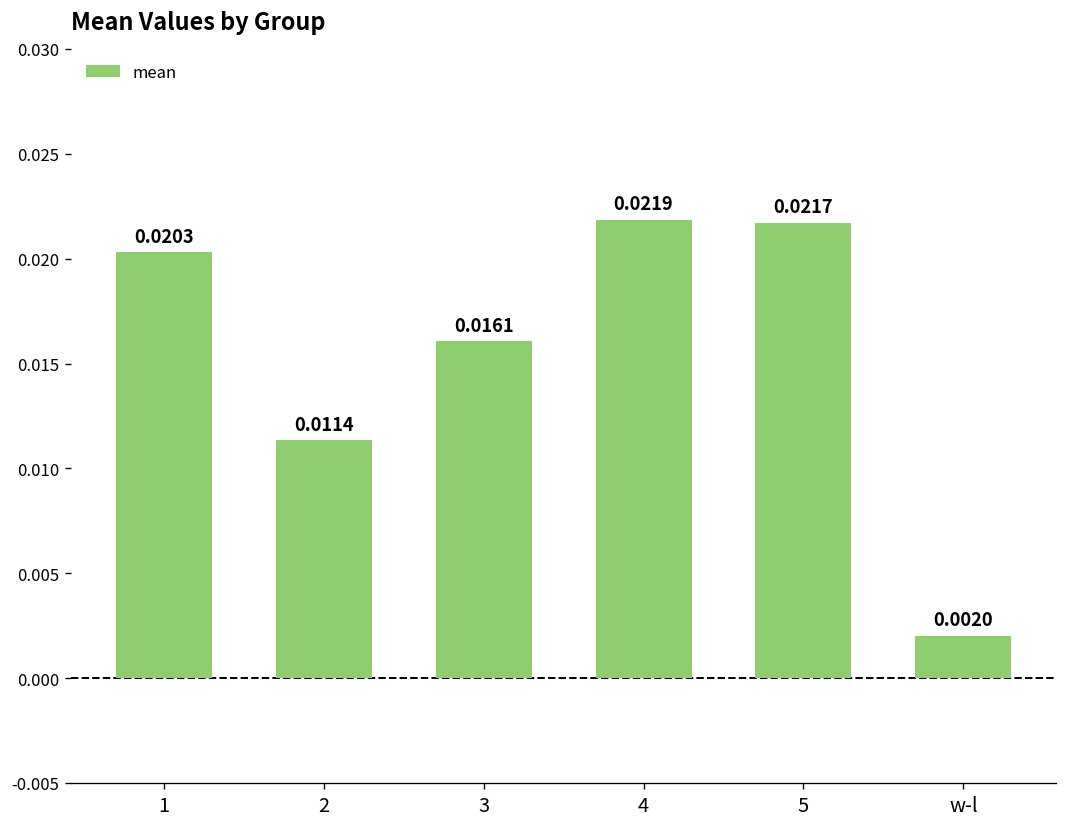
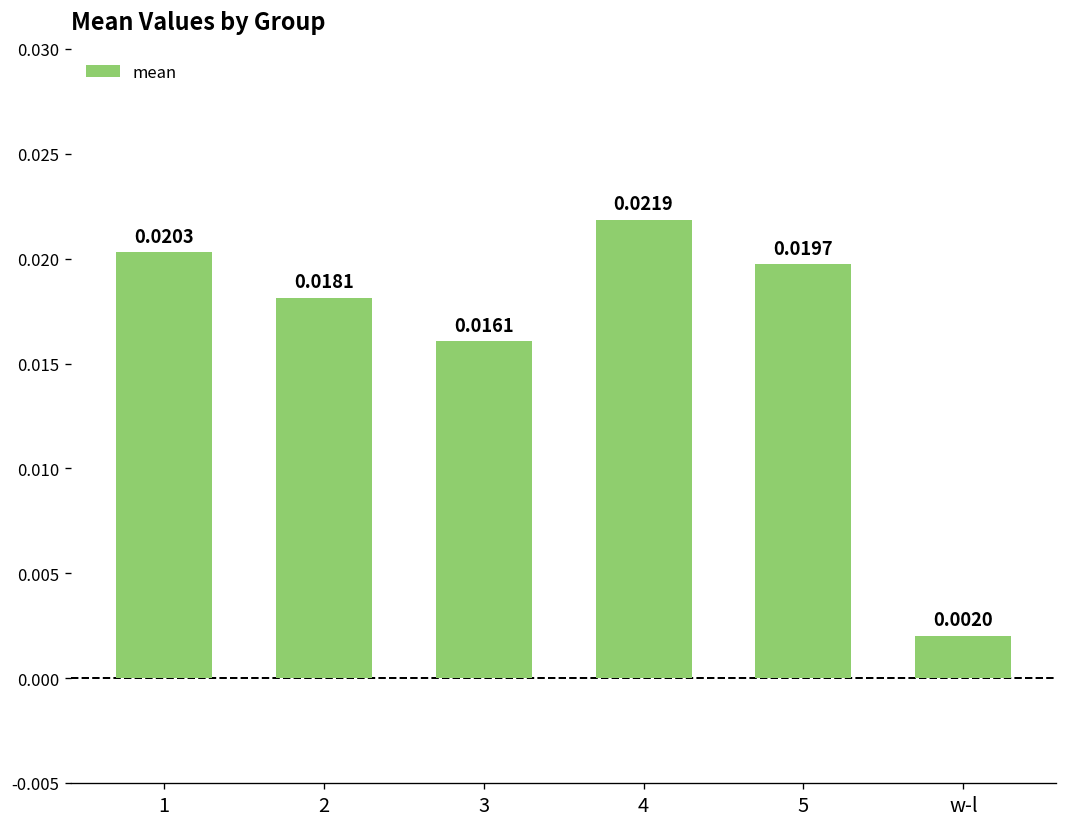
  {
    "1": 0.0203,
-   "2": 0.0114,
+   "2": 0.0181,
    "3": 0.0161,
    "4": 0.0219,
-   "5": 0.0217,
+   "5": 0.0197,
    "w-l": 0.0020
  }
